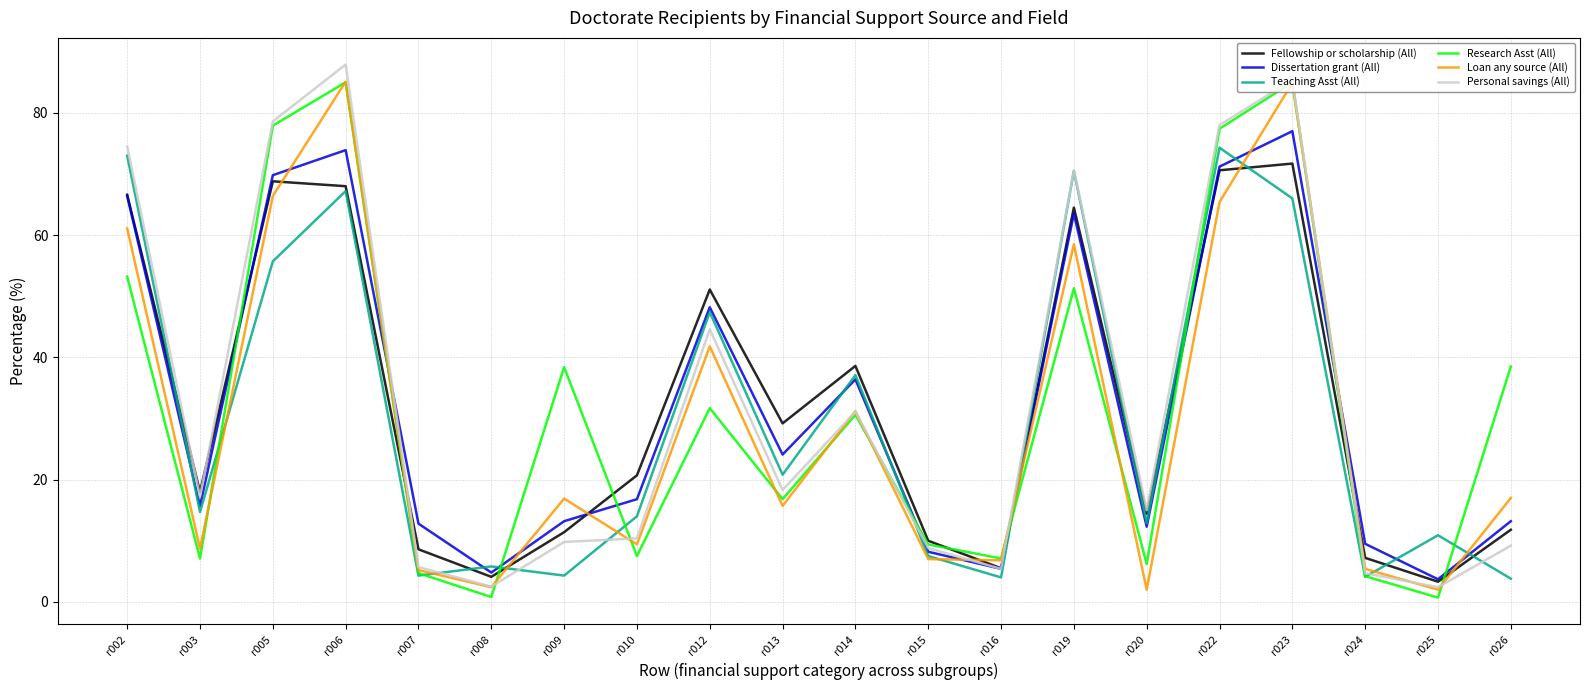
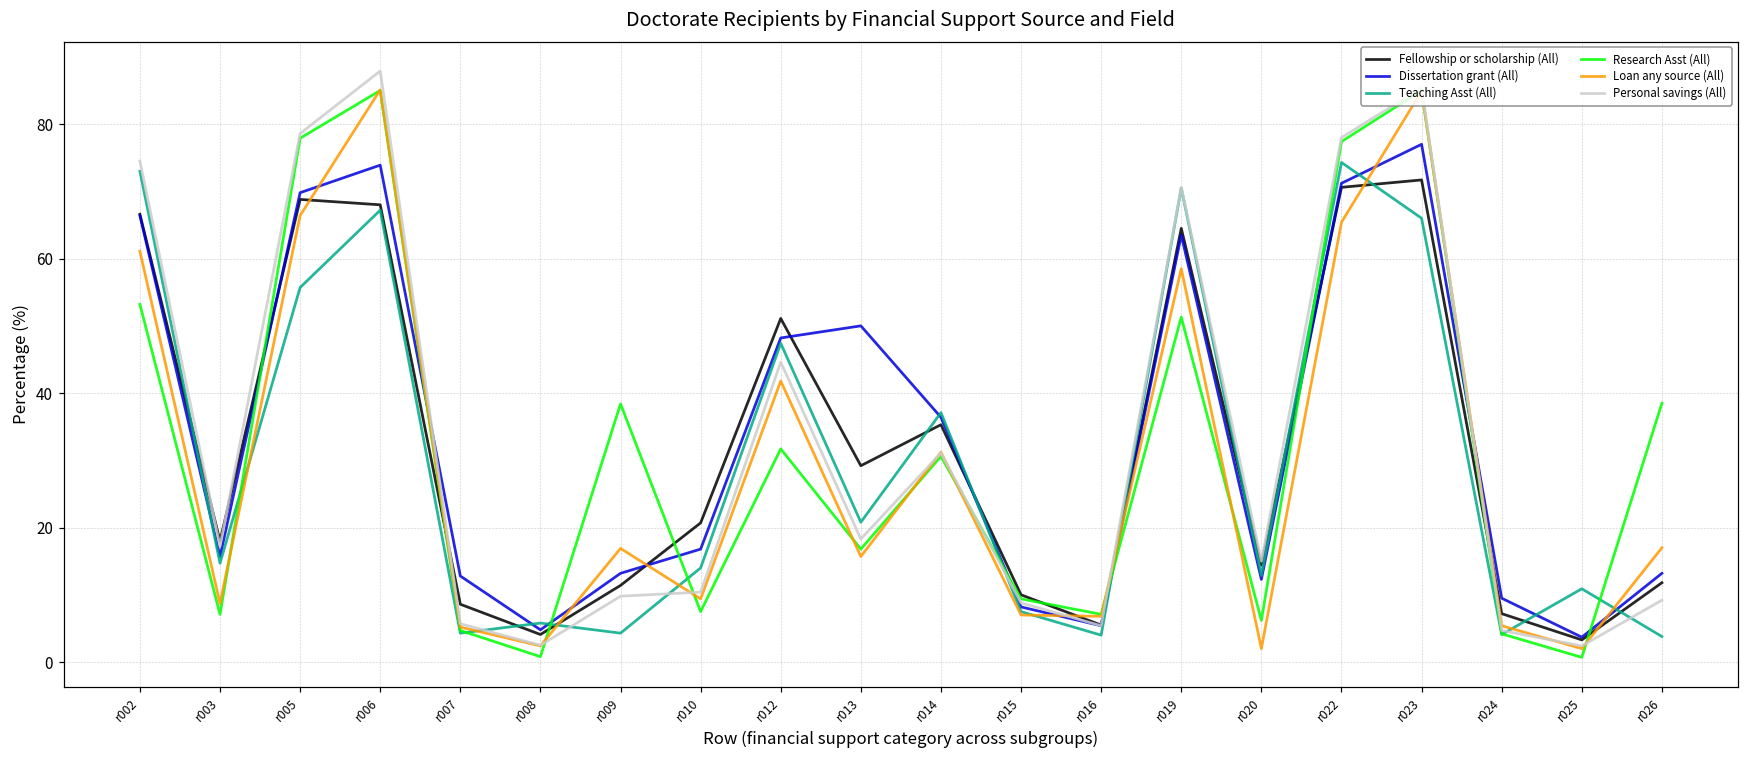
  {
    "Fellowship or scholarship (All)": {
      "r003": 18,
      "r005": 69,
      "r006": 68,
      "r007": 9,
      "r008": 4,
      "r009": 11,
      "r010": 21,
      "r012": 51,
      "r013": 29,
-     "r014": 39,
+     "r014": 35,
      "r015": 10,
      "r019": 65,
      "r020": 14,
      "r022": 71,
      "r023": 72,
      "r024": 7,
      "r026": 12
    },
    "Dissertation grant (All)": {
      "r003": 16,
      "r005": 70,
      "r006": 74,
      "r007": 13,
      "r008": 5,
      "r009": 13,
      "r010": 17,
      "r012": 48,
-     "r013": 24,
+     "r013": 50,
      "r014": 36,
      "r015": 8,
      "r019": 64,
      "r020": 12,
      "r022": 71,
      "r023": 77,
      "r024": 10,
      "r026": 13
    },
    "Teaching Asst (All)": {
      "r002": 73,
      "r003": 15,
      "r005": 56,
      "r006": 67,
      "r008": 6,
      "r009": 4,
      "r010": 14,
      "r012": 47,
      "r013": 21,
      "r014": 37,
      "r015": 8,
      "r016": 4,
      "r020": 13,
      "r022": 74,
      "r023": 66,
      "r025": 11,
      "r026": 4
    },
    "Research Asst (All)": {
      "r002": 53,
      "r003": 7,
      "r005": 78,
      "r008": 1,
      "r009": 38,
      "r010": 8,
      "r012": 32,
      "r013": 17,
      "r014": 31,
      "r015": 9,
      "r019": 51,
      "r020": 6,
      "r022": 77,
      "r025": 1,
      "r026": 39
    },
    "Loan any source (All)": {
      "r002": 61,
      "r003": 9,
      "r005": 66,
      "r007": 5,
      "r009": 17,
      "r010": 9,
      "r012": 42,
      "r013": 16,
      "r015": 7,
      "r019": 59,
      "r020": 2,
      "r022": 65,
      "r024": 5,
      "r026": 17
    },
    "Personal savings (All)": {
      "r002": 75,
      "r003": 17,
      "r005": 79,
      "r006": 88,
      "r007": 6,
      "r009": 10,
      "r010": 10,
      "r012": 45,
      "r013": 18,
      "r015": 9,
      "r020": 15,
      "r022": 78,
      "r024": 5,
      "r026": 9
    }
  }
